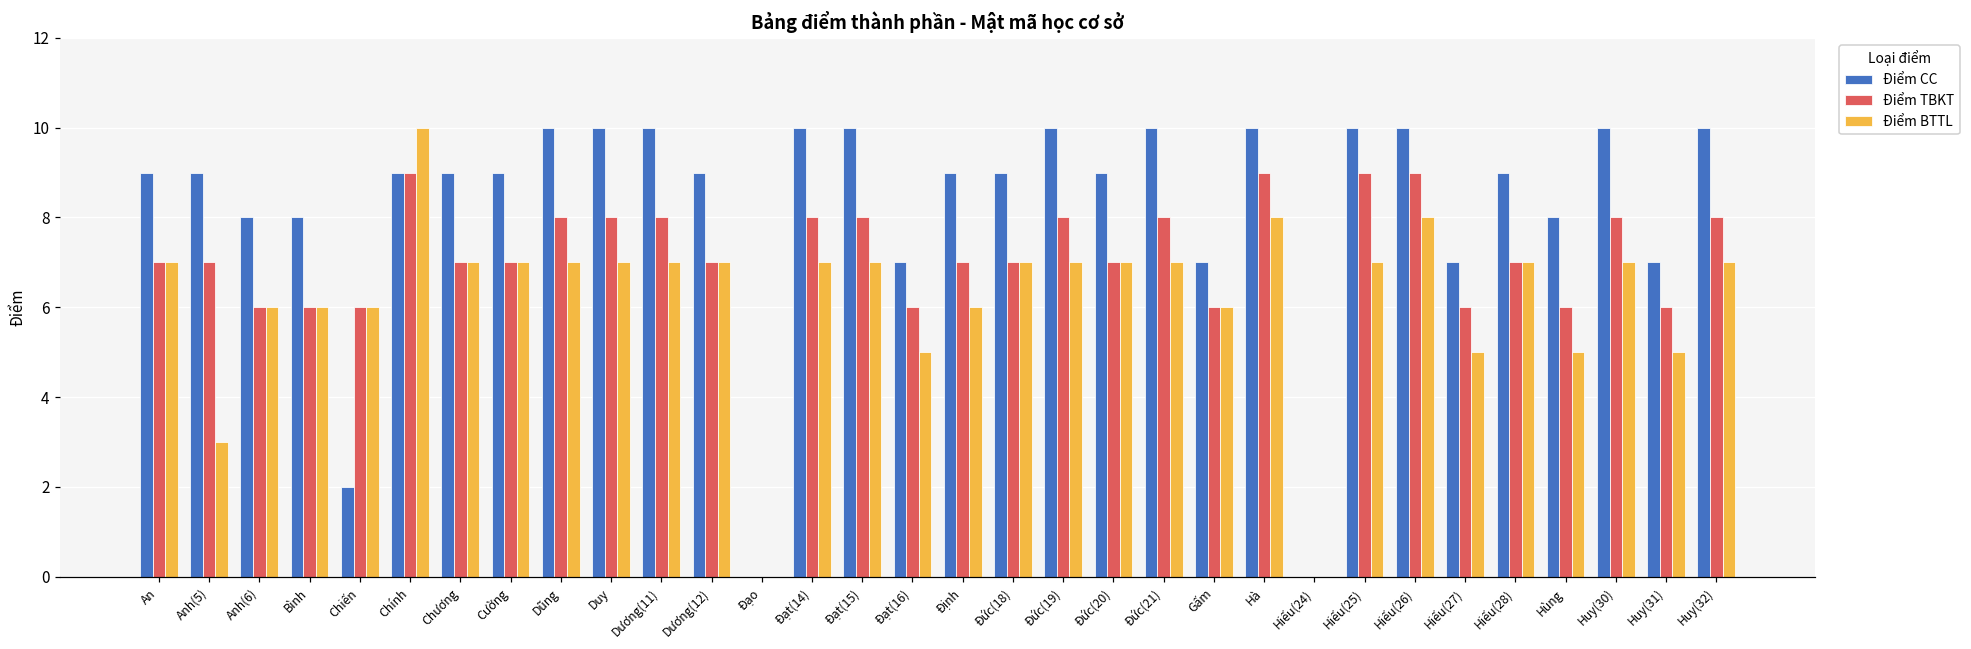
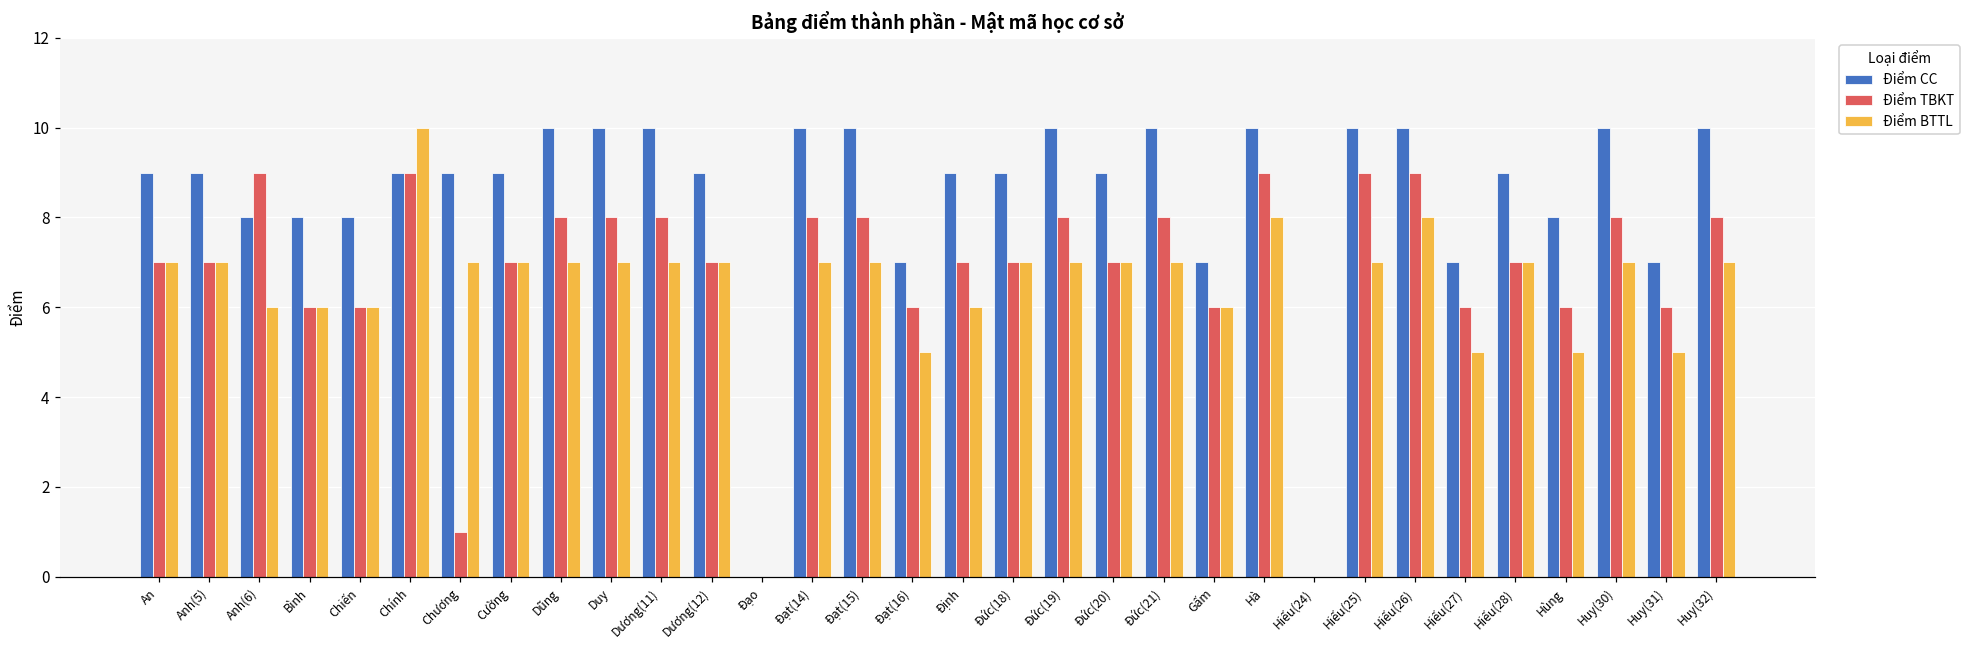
  {
    "Điểm CC": {
      "An": 9,
      "Anh(5)": 9,
      "Anh(6)": 8,
      "Bình": 8,
-     "Chiến": 2,
+     "Chiến": 8,
      "Chính": 9,
      "Chương": 9,
      "Cường": 9,
      "Dũng": 10,
      "Duy": 10,
      "Dương(11)": 10,
      "Dương(12)": 9,
      "Đạo": 0,
      "Đạt(14)": 10,
      "Đạt(15)": 10,
      "Đạt(16)": 7,
      "Định": 9,
      "Đức(18)": 9,
      "Đức(19)": 10,
      "Đức(20)": 9,
      "Đức(21)": 10,
      "Gấm": 7,
      "Hà": 10,
      "Hiếu(24)": 0,
      "Hiếu(25)": 10,
      "Hiếu(26)": 10,
      "Hiếu(27)": 7,
      "Hiếu(28)": 9,
      "Hùng": 8,
      "Huy(30)": 10,
      "Huy(31)": 7,
      "Huy(32)": 10
    },
    "Điểm TBKT": {
      "An": 7,
      "Anh(5)": 7,
-     "Anh(6)": 6,
+     "Anh(6)": 9,
      "Bình": 6,
      "Chiến": 6,
      "Chính": 9,
-     "Chương": 7,
+     "Chương": 1,
      "Cường": 7,
      "Dũng": 8,
      "Duy": 8,
      "Dương(11)": 8,
      "Dương(12)": 7,
      "Đạo": 0,
      "Đạt(14)": 8,
      "Đạt(15)": 8,
      "Đạt(16)": 6,
      "Định": 7,
      "Đức(18)": 7,
      "Đức(19)": 8,
      "Đức(20)": 7,
      "Đức(21)": 8,
      "Gấm": 6,
      "Hà": 9,
      "Hiếu(24)": 0,
      "Hiếu(25)": 9,
      "Hiếu(26)": 9,
      "Hiếu(27)": 6,
      "Hiếu(28)": 7,
      "Hùng": 6,
      "Huy(30)": 8,
      "Huy(31)": 6,
      "Huy(32)": 8
    },
    "Điểm BTTL": {
      "An": 7,
-     "Anh(5)": 3,
+     "Anh(5)": 7,
      "Anh(6)": 6,
      "Bình": 6,
      "Chiến": 6,
      "Chính": 10,
      "Chương": 7,
      "Cường": 7,
      "Dũng": 7,
      "Duy": 7,
      "Dương(11)": 7,
      "Dương(12)": 7,
      "Đạo": 0,
      "Đạt(14)": 7,
      "Đạt(15)": 7,
      "Đạt(16)": 5,
      "Định": 6,
      "Đức(18)": 7,
      "Đức(19)": 7,
      "Đức(20)": 7,
      "Đức(21)": 7,
      "Gấm": 6,
      "Hà": 8,
      "Hiếu(24)": 0,
      "Hiếu(25)": 7,
      "Hiếu(26)": 8,
      "Hiếu(27)": 5,
      "Hiếu(28)": 7,
      "Hùng": 5,
      "Huy(30)": 7,
      "Huy(31)": 5,
      "Huy(32)": 7
    }
  }
